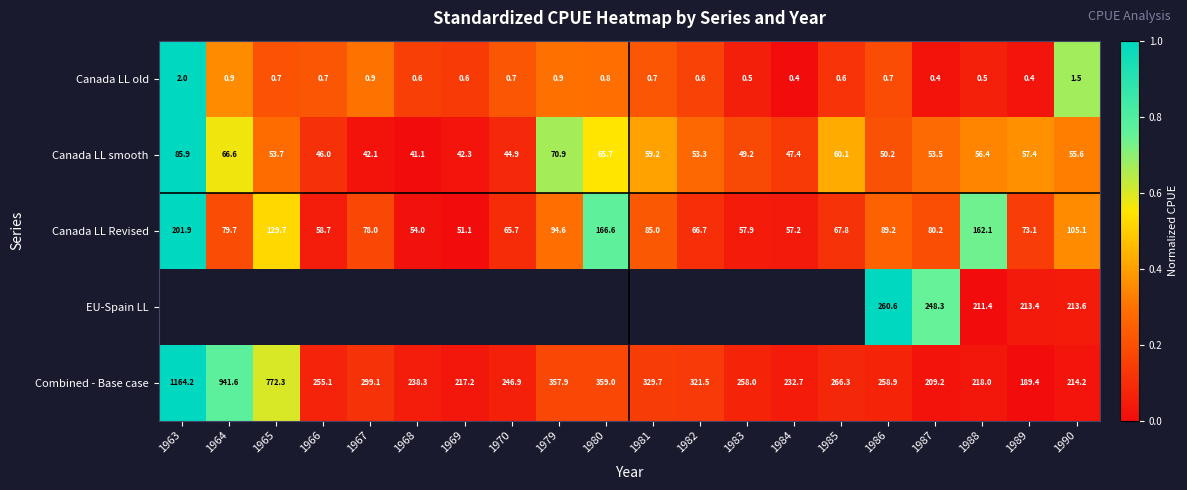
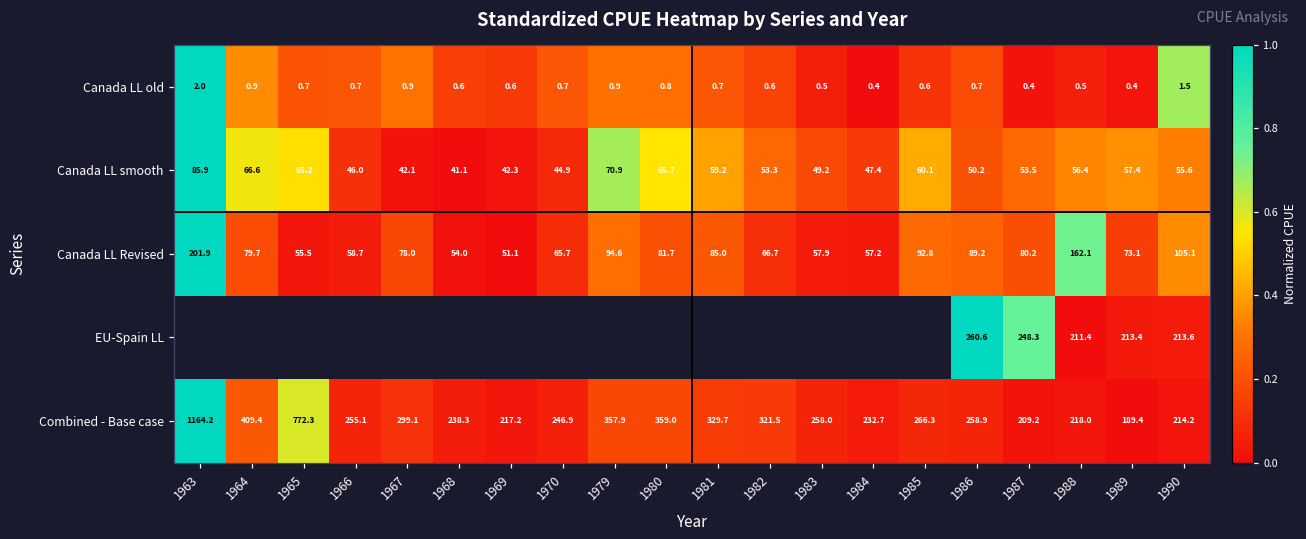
  {
    "Canada LL old": {
      "1963": 2.0,
      "1964": 0.9,
      "1965": 0.7,
      "1966": 0.7,
      "1967": 0.9,
      "1968": 0.6,
      "1969": 0.6,
      "1970": 0.7,
      "1979": 0.9,
      "1980": 0.8,
      "1981": 0.7,
      "1982": 0.6,
      "1983": 0.5,
      "1984": 0.4,
      "1985": 0.6,
      "1986": 0.7,
      "1987": 0.4,
      "1988": 0.5,
      "1989": 0.4,
      "1990": 1.5
    },
    "Canada LL smooth": {
      "1963": 85.9,
      "1964": 66.6,
-     "1965": 53.7,
+     "1965": 65.2,
      "1966": 46.0,
      "1967": 42.1,
      "1968": 41.1,
      "1969": 42.3,
      "1970": 44.9,
      "1979": 70.9,
      "1980": 65.7,
      "1981": 59.2,
      "1982": 53.3,
      "1983": 49.2,
      "1984": 47.4,
      "1985": 60.1,
      "1986": 50.2,
      "1987": 53.5,
      "1988": 56.4,
      "1989": 57.4,
      "1990": 55.6
    },
    "Canada LL Revised": {
      "1963": 201.9,
      "1964": 79.7,
-     "1965": 129.7,
+     "1965": 55.5,
      "1966": 58.7,
      "1967": 78.0,
      "1968": 54.0,
      "1969": 51.1,
      "1970": 65.7,
      "1979": 94.6,
-     "1980": 166.6,
+     "1980": 81.7,
      "1981": 85.0,
      "1982": 66.7,
      "1983": 57.9,
      "1984": 57.2,
-     "1985": 67.8,
+     "1985": 92.8,
      "1986": 89.2,
      "1987": 80.2,
      "1988": 162.1,
      "1989": 73.1,
      "1990": 105.1
    },
    "EU-Spain LL": {
      "1986": 260.6,
      "1987": 248.3,
      "1988": 211.4,
      "1989": 213.4,
      "1990": 213.6
    },
    "Combined - Base case": {
      "1963": 1164.2,
-     "1964": 941.6,
+     "1964": 409.4,
      "1965": 772.3,
      "1966": 255.1,
      "1967": 299.1,
      "1968": 238.3,
      "1969": 217.2,
      "1970": 246.9,
      "1979": 357.9,
      "1980": 359.0,
      "1981": 329.7,
      "1982": 321.5,
      "1983": 258.0,
      "1984": 232.7,
      "1985": 266.3,
      "1986": 258.9,
      "1987": 209.2,
      "1988": 218.0,
      "1989": 189.4,
      "1990": 214.2
    }
  }
